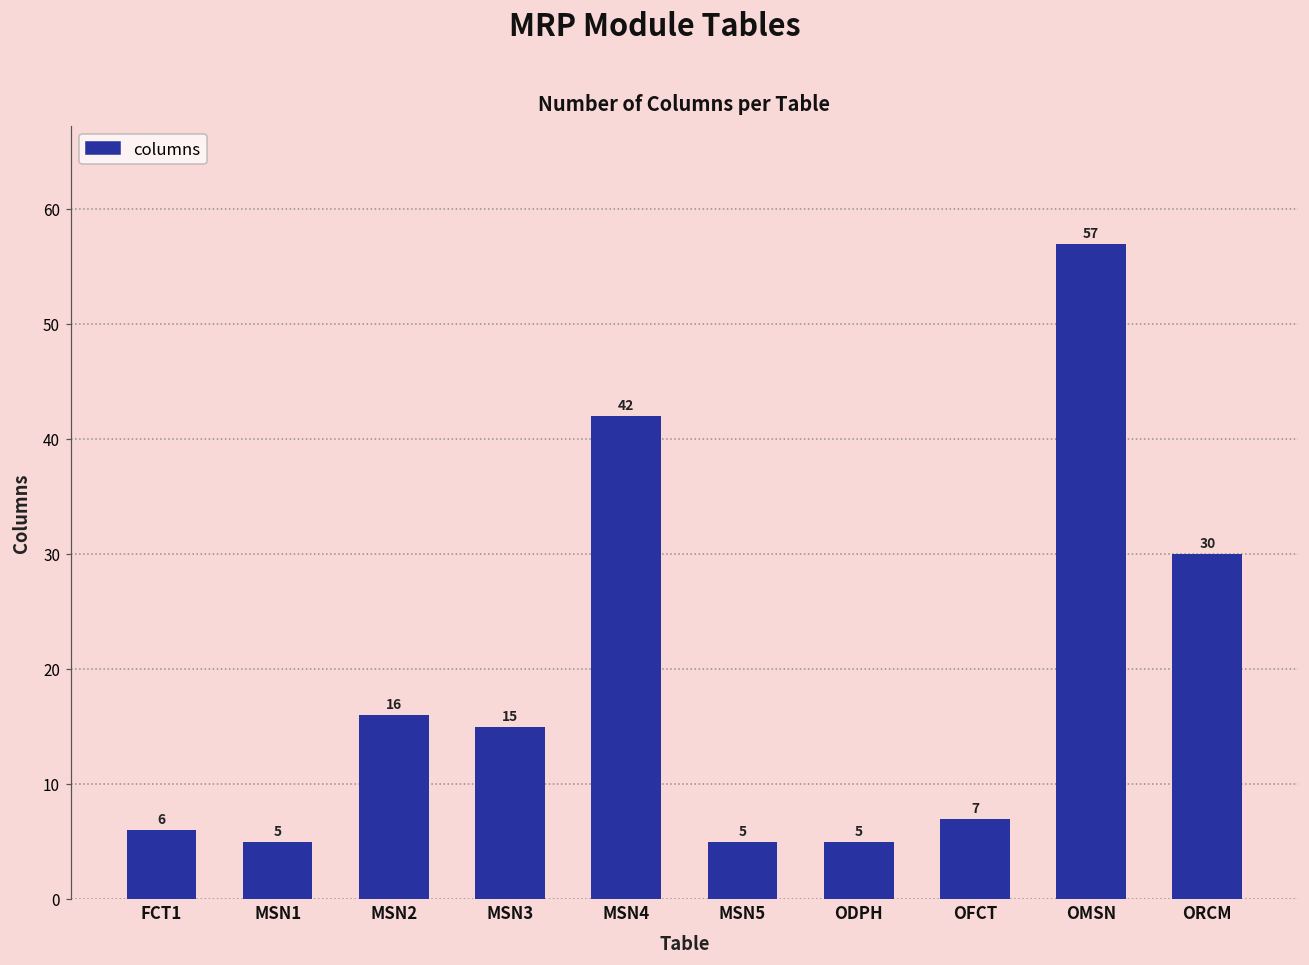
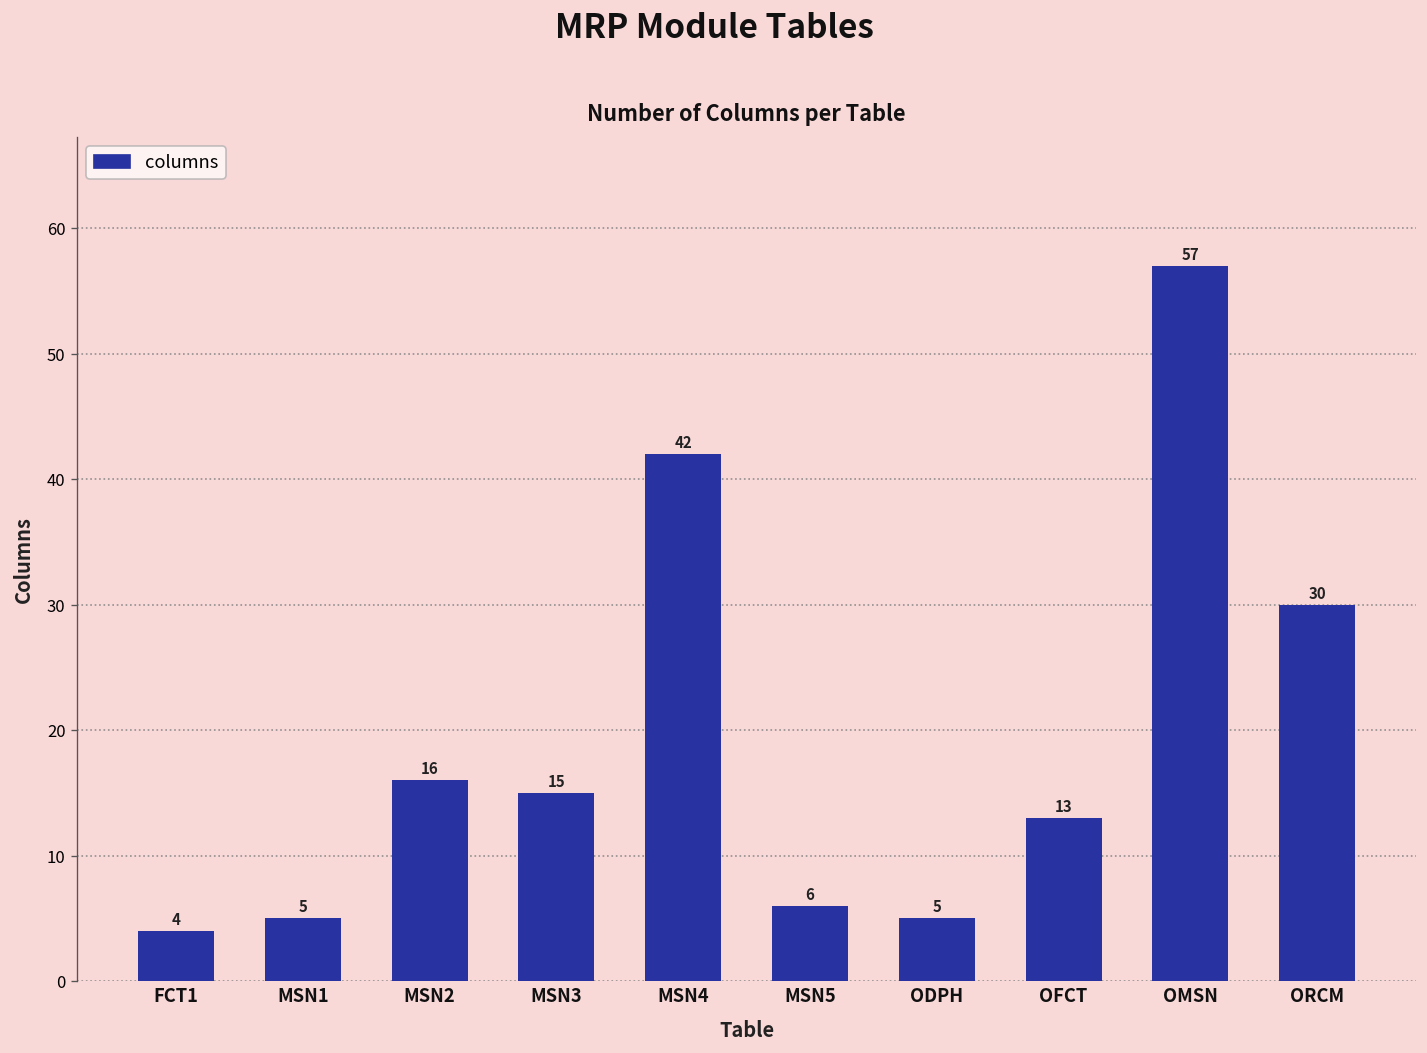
  {
-   "FCT1": 6,
+   "FCT1": 4,
    "MSN1": 5,
    "MSN2": 16,
    "MSN3": 15,
    "MSN4": 42,
-   "MSN5": 5,
+   "MSN5": 6,
    "ODPH": 5,
-   "OFCT": 7,
+   "OFCT": 13,
    "OMSN": 57,
    "ORCM": 30
  }
